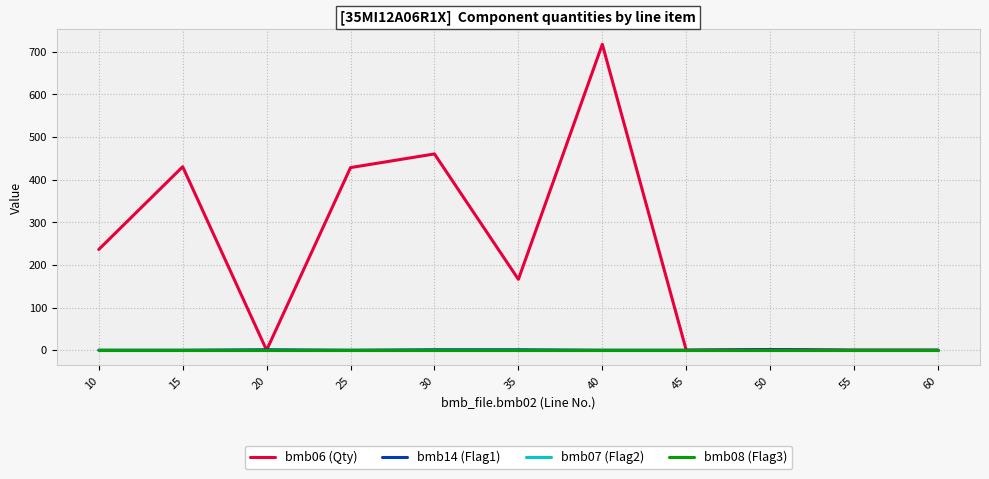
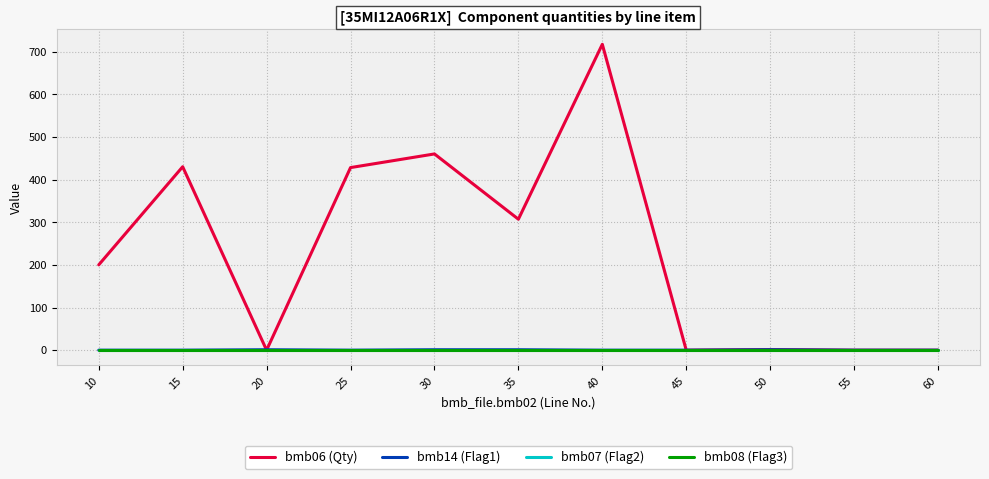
  {
    "bmb06 (Qty)": {
-     "10": 240,
+     "10": 200,
      "15": 430,
      "25": 430,
      "30": 460,
-     "35": 170,
+     "35": 310,
      "40": 720
    },
    "bmb08 (Flag3)": {
      "10": 0,
      "15": 0,
      "25": 0,
      "30": 0,
      "35": 0,
      "40": 0
    }
  }
